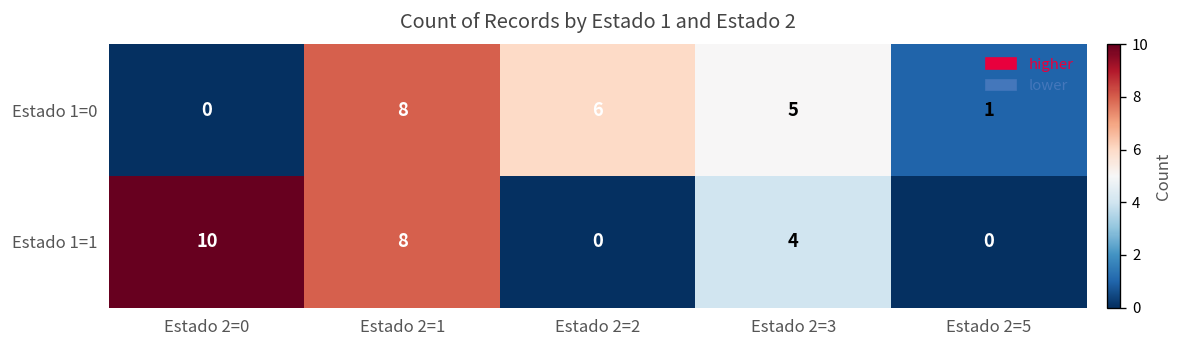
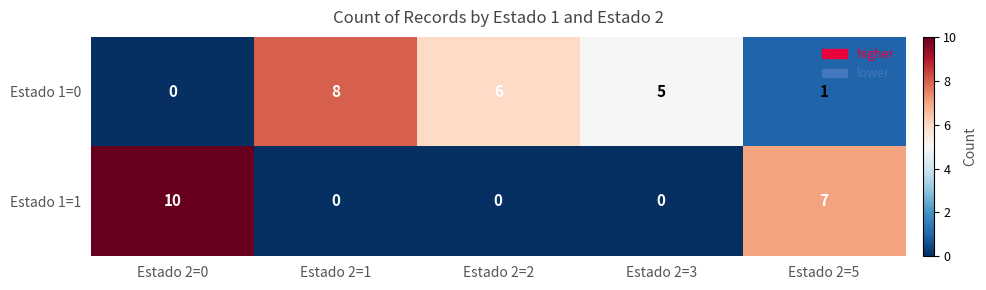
  {
    "Estado 1=0": {
      "Estado 2=0": 0,
      "Estado 2=1": 8,
      "Estado 2=2": 6,
      "Estado 2=3": 5,
      "Estado 2=5": 1
    },
    "Estado 1=1": {
      "Estado 2=0": 10,
-     "Estado 2=1": 8,
+     "Estado 2=1": 0,
      "Estado 2=2": 0,
-     "Estado 2=3": 4,
-     "Estado 2=5": 0
+     "Estado 2=3": 0,
+     "Estado 2=5": 7
    }
  }
